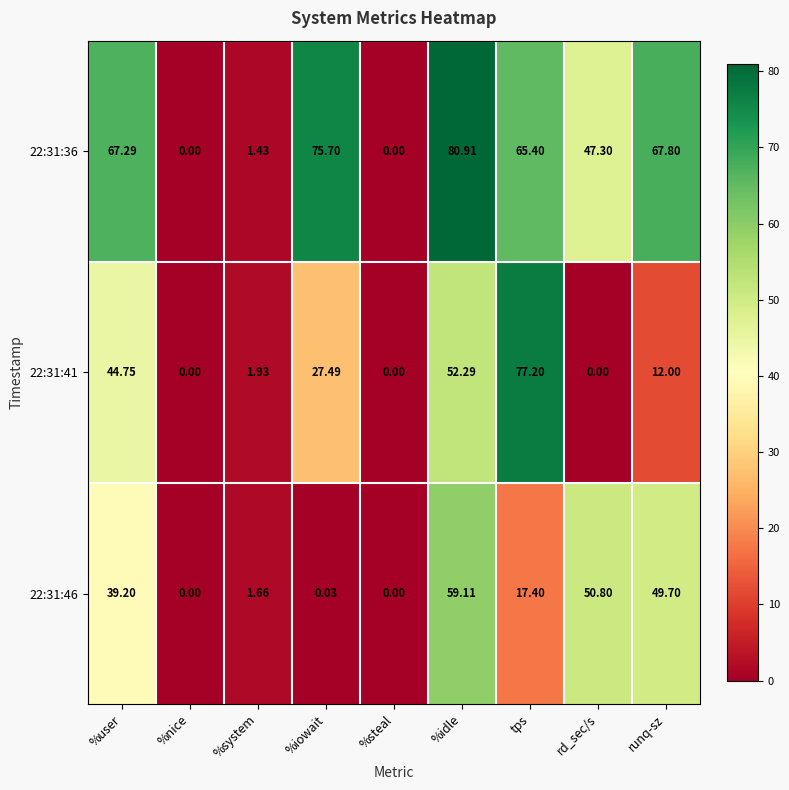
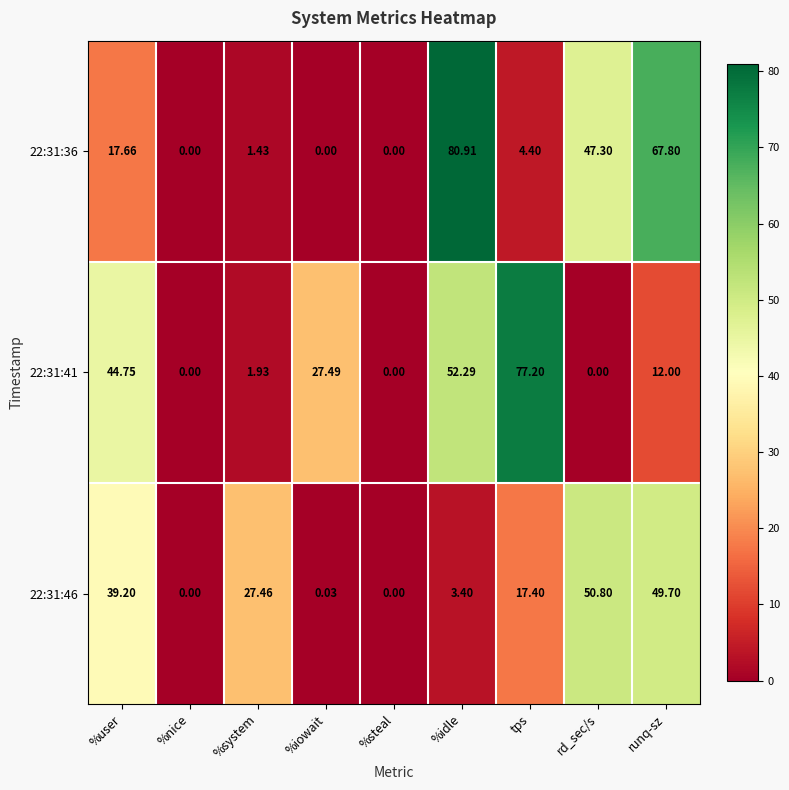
  {
    "22:31:36": {
-     "%user": 67.29,
+     "%user": 17.66,
      "%nice": 0.00,
      "%system": 1.43,
-     "%iowait": 75.70,
+     "%iowait": 0.00,
      "%steal": 0.00,
      "%idle": 80.91,
-     "tps": 65.40,
+     "tps": 4.40,
      "rd_sec/s": 47.30,
      "runq-sz": 67.80
    },
    "22:31:41": {
      "%user": 44.75,
      "%nice": 0.00,
      "%system": 1.93,
      "%iowait": 27.49,
      "%steal": 0.00,
      "%idle": 52.29,
      "tps": 77.20,
      "rd_sec/s": 0.00,
      "runq-sz": 12.00
    },
    "22:31:46": {
      "%user": 39.20,
      "%nice": 0.00,
-     "%system": 1.66,
+     "%system": 27.46,
      "%iowait": 0.03,
      "%steal": 0.00,
-     "%idle": 59.11,
+     "%idle": 3.40,
      "tps": 17.40,
      "rd_sec/s": 50.80,
      "runq-sz": 49.70
    }
  }
